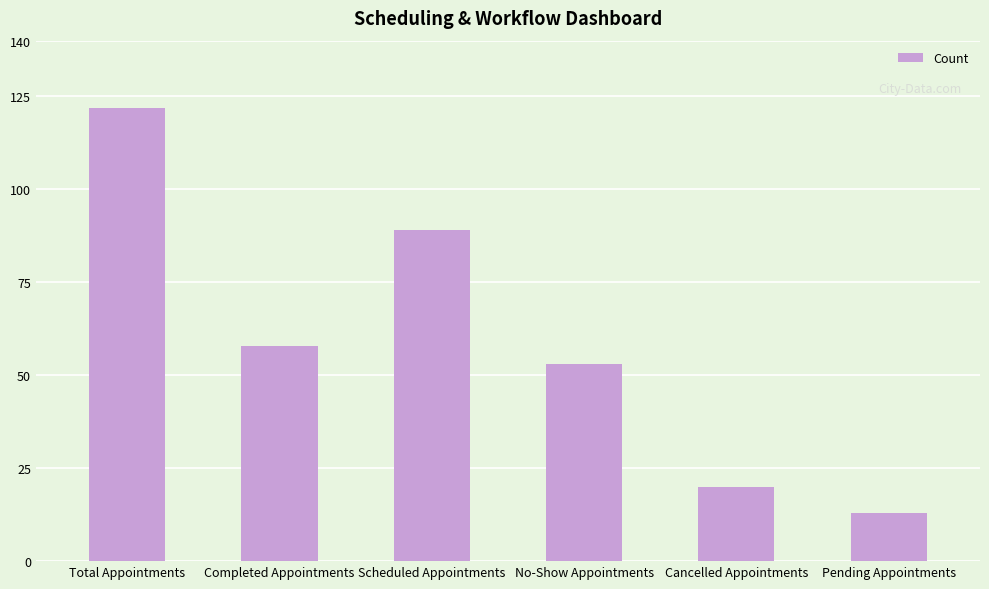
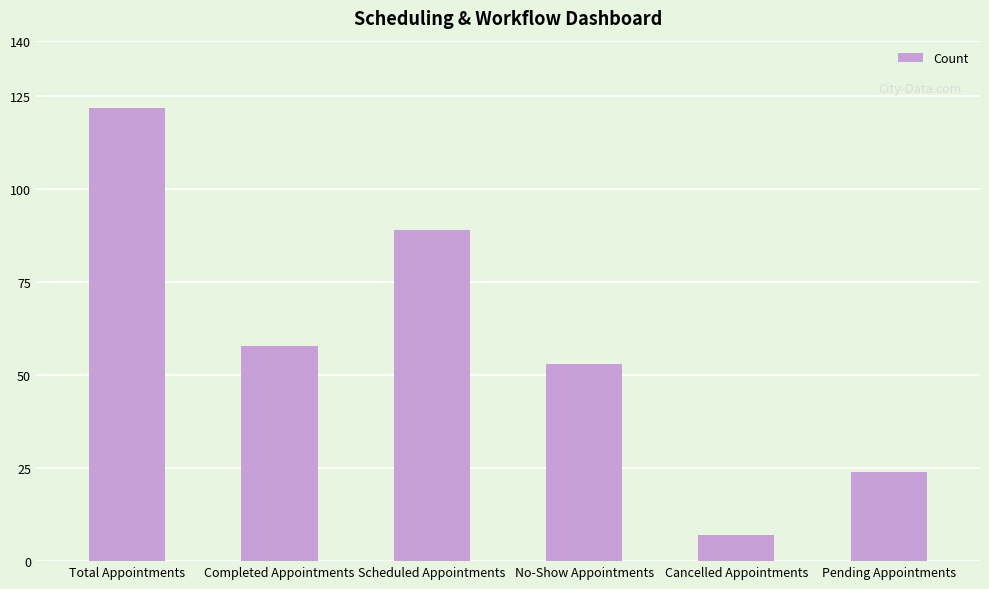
  {
    "Total Appointments": 122,
    "Completed Appointments": 58,
    "Scheduled Appointments": 89,
    "No-Show Appointments": 53,
-   "Cancelled Appointments": 20,
-   "Pending Appointments": 13
+   "Cancelled Appointments": 7,
+   "Pending Appointments": 24
  }
